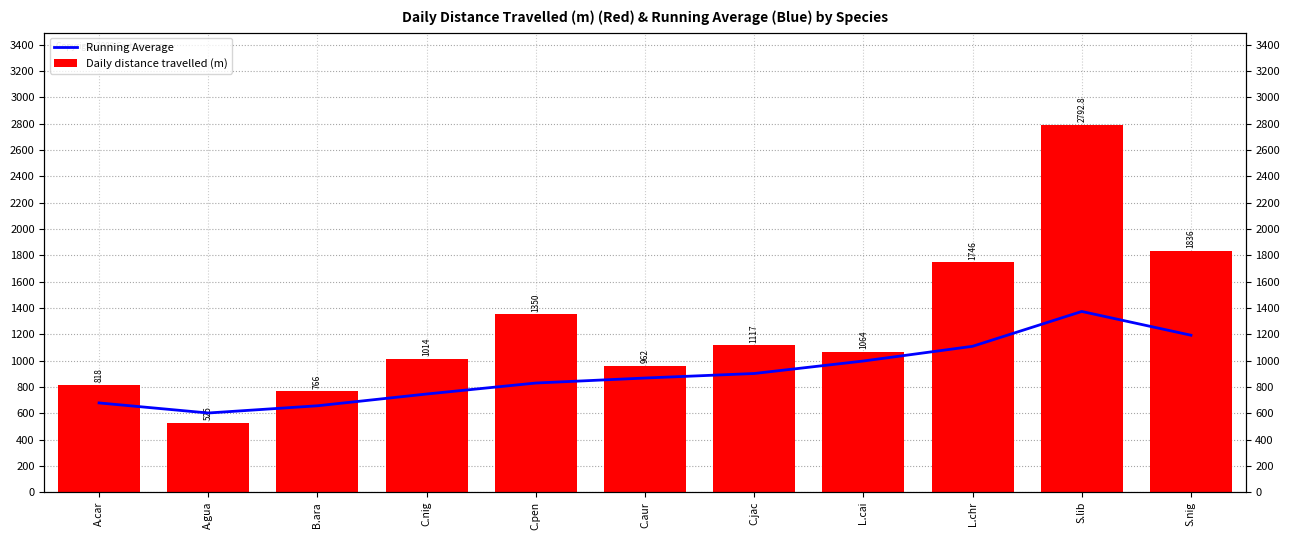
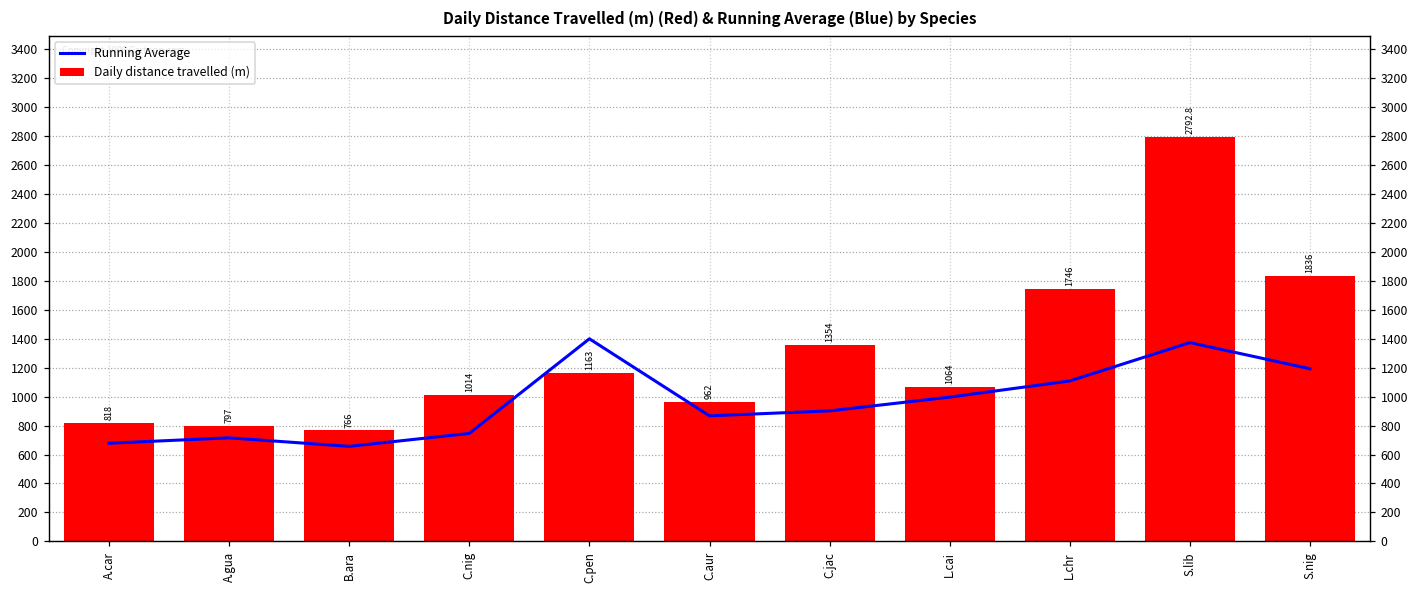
  {
    "Daily distance travelled (m)": {
      "A.car": 818,
-     "A.gua": 525,
+     "A.gua": 797,
      "B.ara": 766,
      "C.nig": 1014,
-     "C.pen": 1350,
+     "C.pen": 1163,
      "C.aur": 962,
-     "C.jac": 1117,
+     "C.jac": 1354,
      "L.cai": 1064,
      "L.chr": 1746,
      "S.lib": 2792.8,
      "S.nig": 1836
    },
    "Running Average": {
      "A.car": 680,
-     "A.gua": 600,
+     "A.gua": 720,
      "B.ara": 660,
      "C.nig": 750,
-     "C.pen": 830,
+     "C.pen": 1400,
      "C.aur": 870,
      "C.jac": 900,
      "L.cai": 1000,
      "L.chr": 1110,
      "S.lib": 1370,
      "S.nig": 1190
    }
  }
